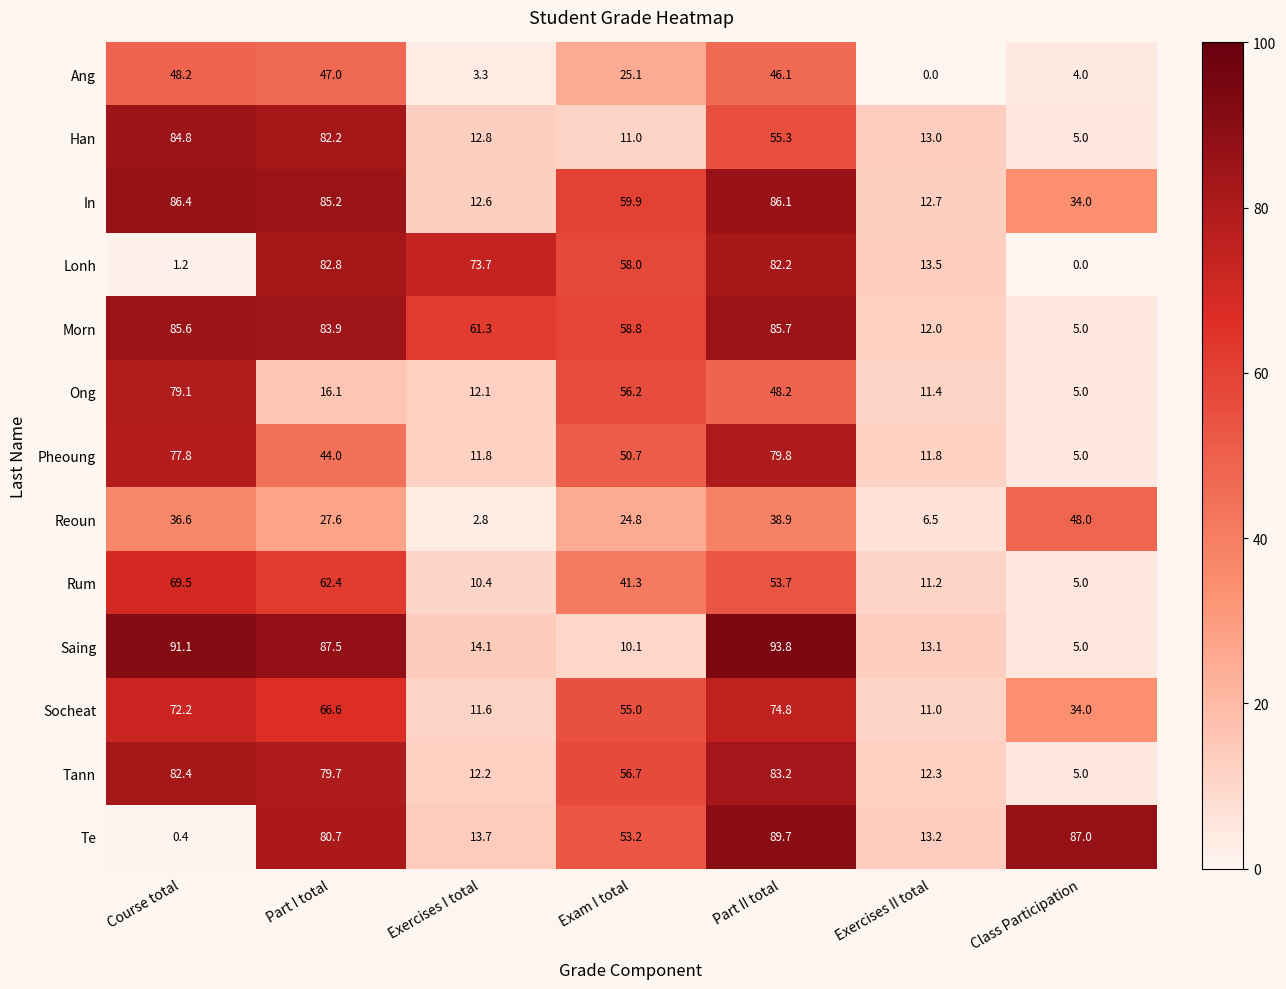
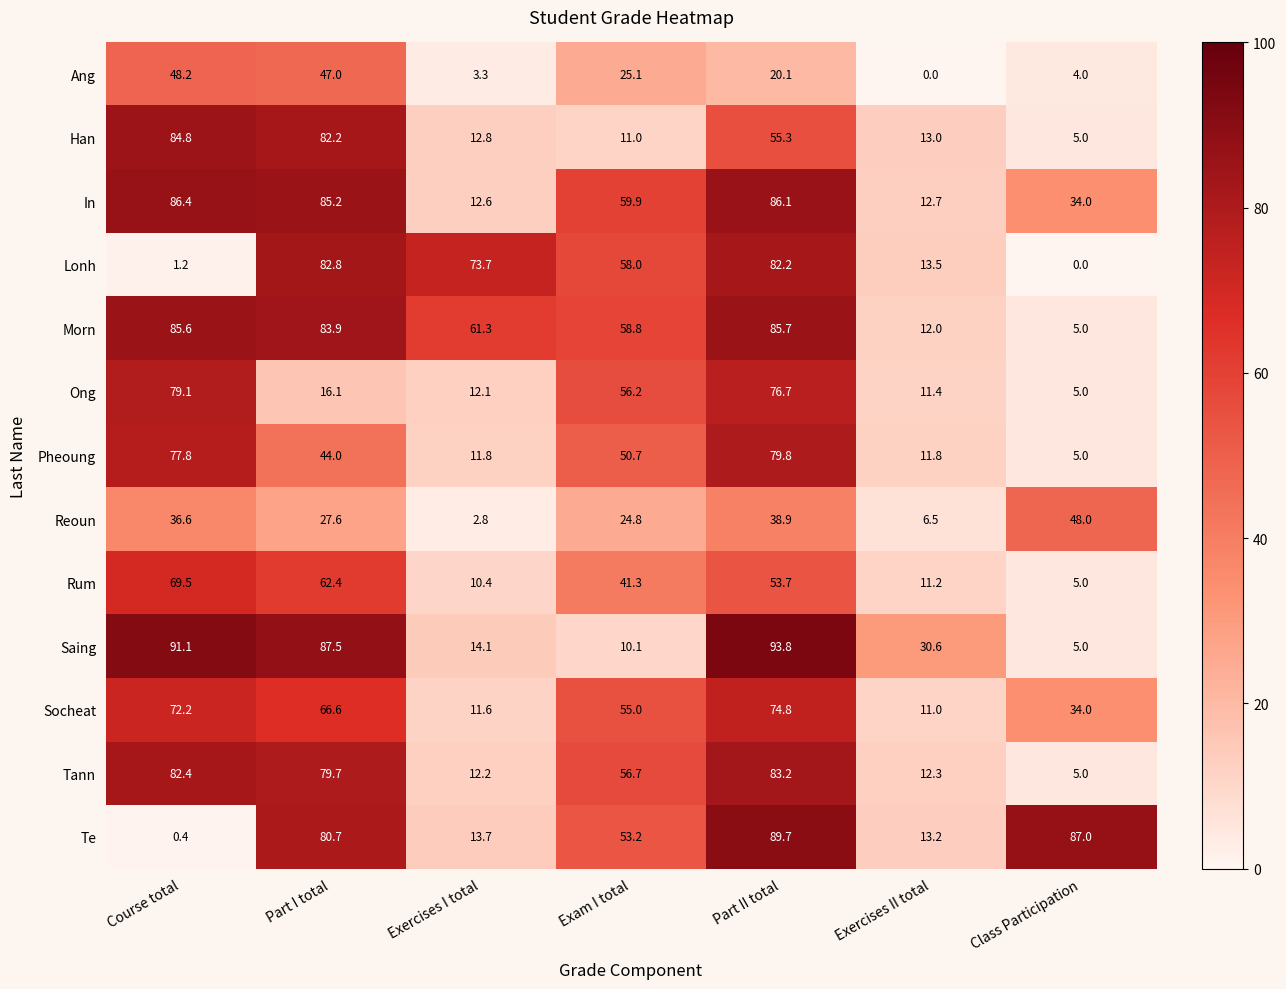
  {
    "Ang": {
      "Course total": 48.2,
      "Part I total": 47.0,
      "Exercises I total": 3.3,
      "Exam I total": 25.1,
-     "Part II total": 46.1,
+     "Part II total": 20.1,
      "Exercises II total": 0.0,
      "Class Participation": 4.0
    },
    "Han": {
      "Course total": 84.8,
      "Part I total": 82.2,
      "Exercises I total": 12.8,
      "Exam I total": 11.0,
      "Part II total": 55.3,
      "Exercises II total": 13.0,
      "Class Participation": 5.0
    },
    "In": {
      "Course total": 86.4,
      "Part I total": 85.2,
      "Exercises I total": 12.6,
      "Exam I total": 59.9,
      "Part II total": 86.1,
      "Exercises II total": 12.7,
      "Class Participation": 34.0
    },
    "Lonh": {
      "Course total": 1.2,
      "Part I total": 82.8,
      "Exercises I total": 73.7,
      "Exam I total": 58.0,
      "Part II total": 82.2,
      "Exercises II total": 13.5,
      "Class Participation": 0.0
    },
    "Morn": {
      "Course total": 85.6,
      "Part I total": 83.9,
      "Exercises I total": 61.3,
      "Exam I total": 58.8,
      "Part II total": 85.7,
      "Exercises II total": 12.0,
      "Class Participation": 5.0
    },
    "Ong": {
      "Course total": 79.1,
      "Part I total": 16.1,
      "Exercises I total": 12.1,
      "Exam I total": 56.2,
-     "Part II total": 48.2,
+     "Part II total": 76.7,
      "Exercises II total": 11.4,
      "Class Participation": 5.0
    },
    "Pheoung": {
      "Course total": 77.8,
      "Part I total": 44.0,
      "Exercises I total": 11.8,
      "Exam I total": 50.7,
      "Part II total": 79.8,
      "Exercises II total": 11.8,
      "Class Participation": 5.0
    },
    "Reoun": {
      "Course total": 36.6,
      "Part I total": 27.6,
      "Exercises I total": 2.8,
      "Exam I total": 24.8,
      "Part II total": 38.9,
      "Exercises II total": 6.5,
      "Class Participation": 48.0
    },
    "Rum": {
      "Course total": 69.5,
      "Part I total": 62.4,
      "Exercises I total": 10.4,
      "Exam I total": 41.3,
      "Part II total": 53.7,
      "Exercises II total": 11.2,
      "Class Participation": 5.0
    },
    "Saing": {
      "Course total": 91.1,
      "Part I total": 87.5,
      "Exercises I total": 14.1,
      "Exam I total": 10.1,
      "Part II total": 93.8,
-     "Exercises II total": 13.1,
+     "Exercises II total": 30.6,
      "Class Participation": 5.0
    },
    "Socheat": {
      "Course total": 72.2,
      "Part I total": 66.6,
      "Exercises I total": 11.6,
      "Exam I total": 55.0,
      "Part II total": 74.8,
      "Exercises II total": 11.0,
      "Class Participation": 34.0
    },
    "Tann": {
      "Course total": 82.4,
      "Part I total": 79.7,
      "Exercises I total": 12.2,
      "Exam I total": 56.7,
      "Part II total": 83.2,
      "Exercises II total": 12.3,
      "Class Participation": 5.0
    },
    "Te": {
      "Course total": 0.4,
      "Part I total": 80.7,
      "Exercises I total": 13.7,
      "Exam I total": 53.2,
      "Part II total": 89.7,
      "Exercises II total": 13.2,
      "Class Participation": 87.0
    }
  }
